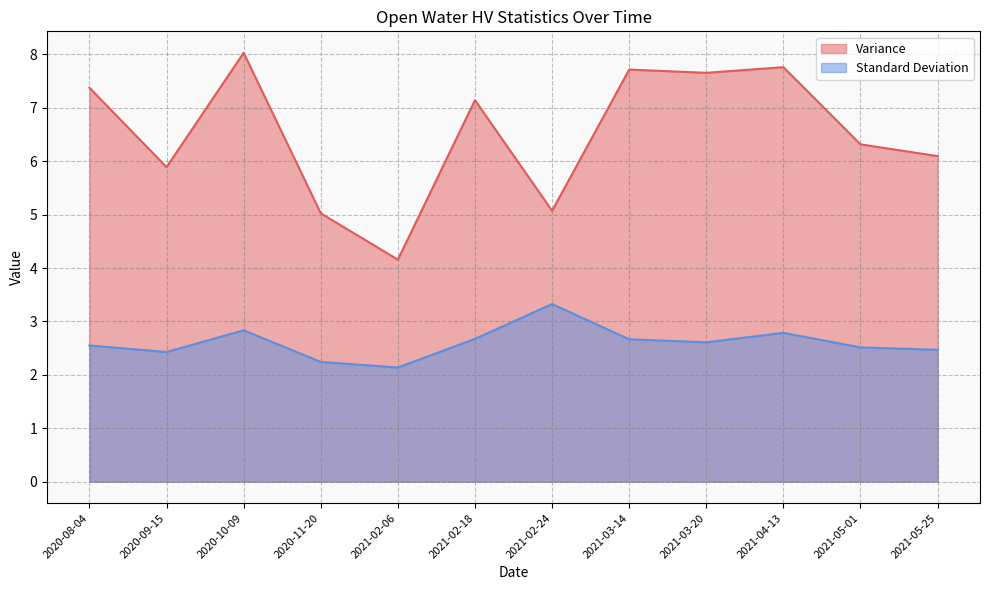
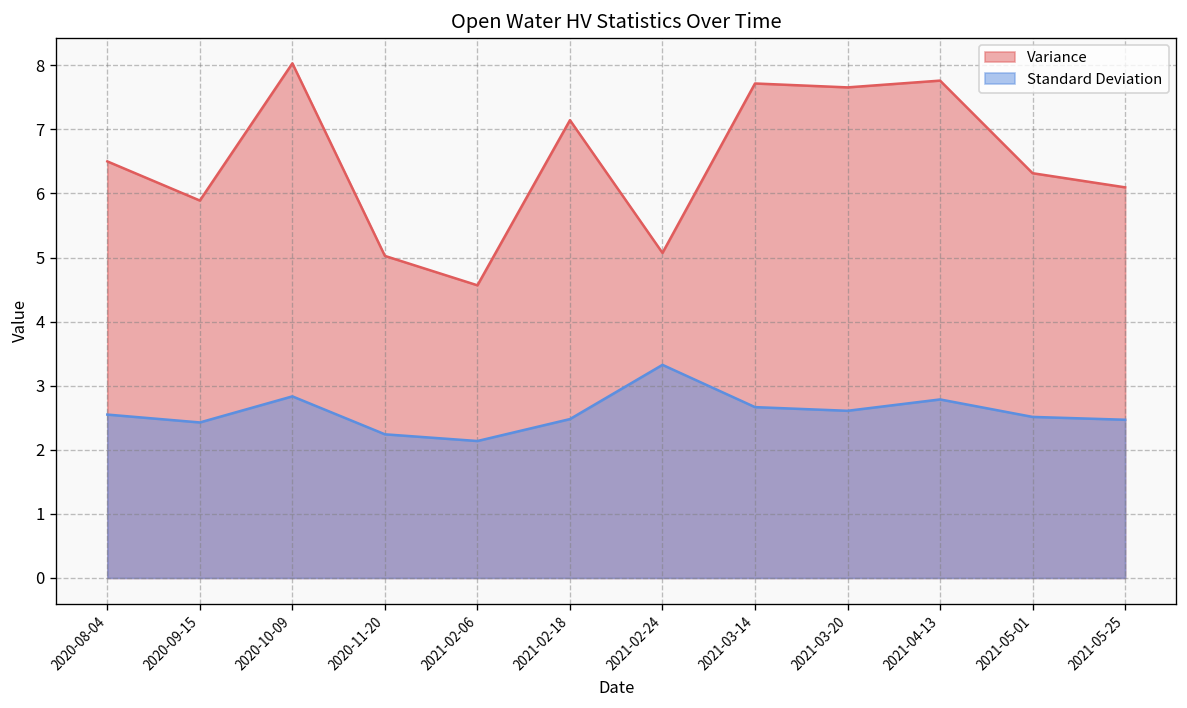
  {
    "Variance": {
-     "2020-08-04": 7.4,
+     "2020-08-04": 6.5,
      "2020-09-15": 5.9,
      "2020-10-09": 8.0,
      "2020-11-20": 5.0,
-     "2021-02-06": 4.2,
+     "2021-02-06": 4.6,
      "2021-02-18": 7.1,
      "2021-02-24": 5.1,
      "2021-03-14": 7.7,
      "2021-03-20": 7.7,
      "2021-04-13": 7.8,
      "2021-05-01": 6.3,
      "2021-05-25": 6.1
    },
    "Standard Deviation": {
      "2020-08-04": 2.5,
      "2020-09-15": 2.4,
      "2020-10-09": 2.8,
      "2020-11-20": 2.2,
      "2021-02-06": 2.1,
-     "2021-02-18": 2.7,
+     "2021-02-18": 2.5,
      "2021-02-24": 3.3,
      "2021-03-14": 2.7,
      "2021-03-20": 2.6,
      "2021-04-13": 2.8,
      "2021-05-01": 2.5,
      "2021-05-25": 2.5
    }
  }
